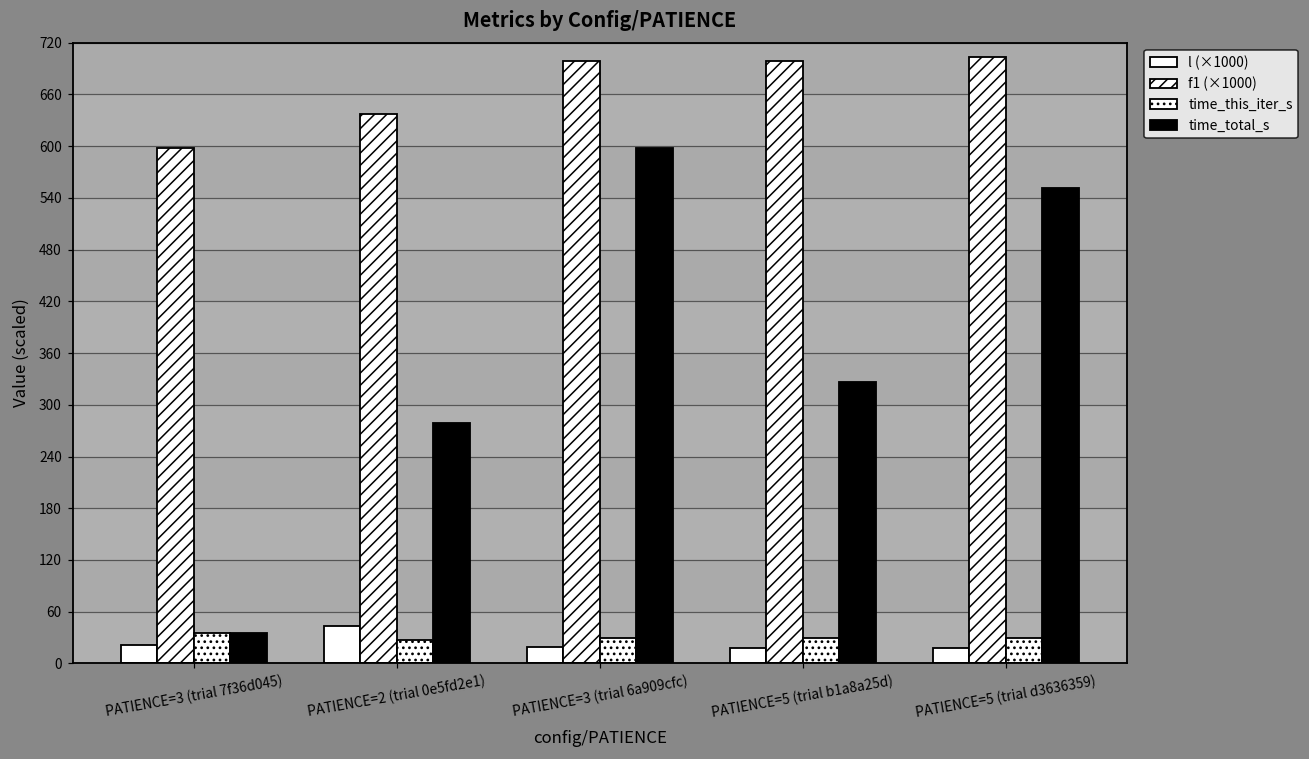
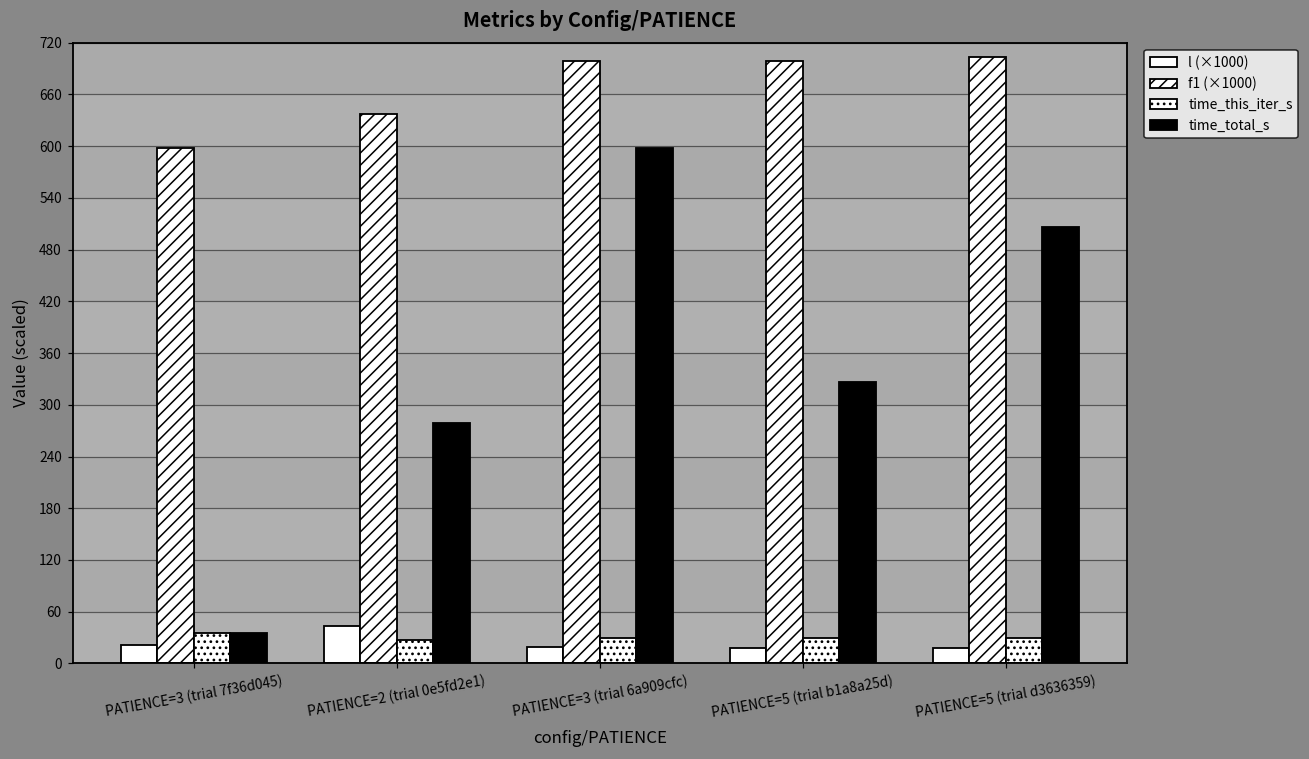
  {
    "time_total_s": {
      "PATIENCE=3 (trial 7f36d045)": 40,
      "PATIENCE=2 (trial 0e5fd2e1)": 280,
      "PATIENCE=3 (trial 6a909cfc)": 600,
      "PATIENCE=5 (trial b1a8a25d)": 330,
-     "PATIENCE=5 (trial d3636359)": 550
+     "PATIENCE=5 (trial d3636359)": 510
    }
  }
